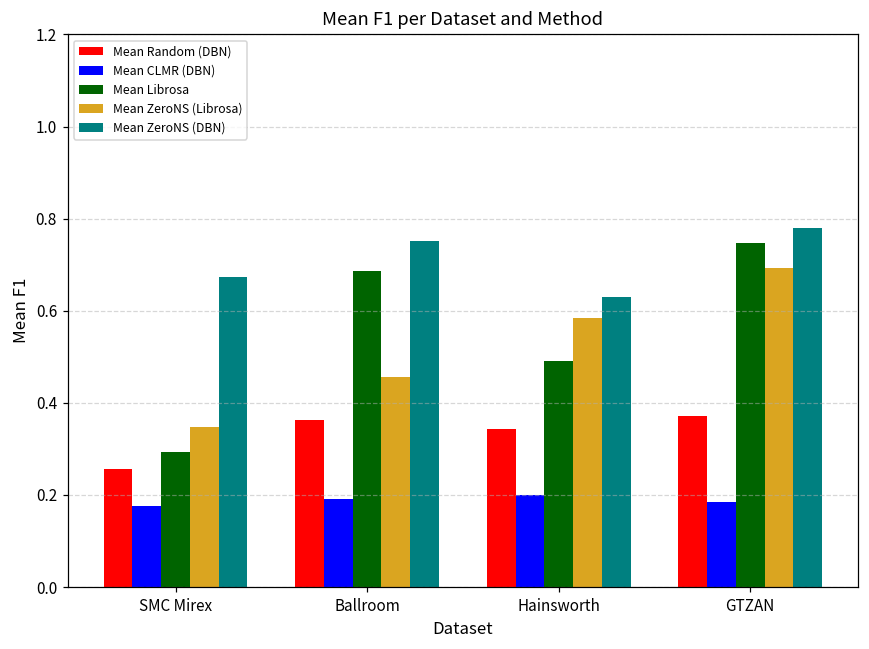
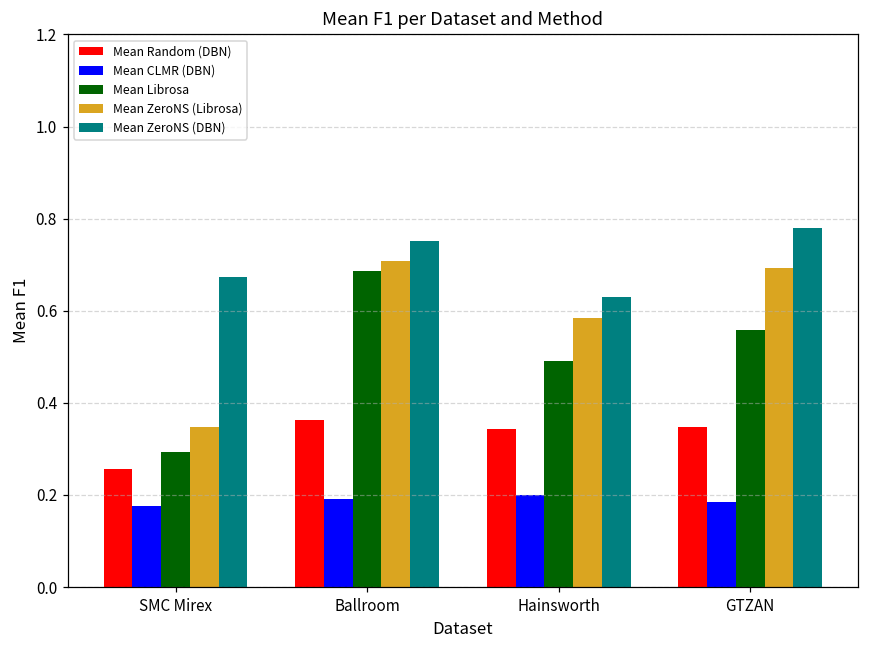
  {
    "Mean Random (DBN)": {
      "SMC Mirex": 0.26,
      "Ballroom": 0.36,
      "Hainsworth": 0.34,
-     "GTZAN": 0.37
+     "GTZAN": 0.35
    },
    "Mean CLMR (DBN)": {
      "SMC Mirex": 0.18,
      "Ballroom": 0.19,
      "Hainsworth": 0.20,
      "GTZAN": 0.19
    },
    "Mean Librosa": {
      "SMC Mirex": 0.29,
      "Ballroom": 0.69,
      "Hainsworth": 0.49,
-     "GTZAN": 0.75
+     "GTZAN": 0.56
    },
    "Mean ZeroNS (Librosa)": {
      "SMC Mirex": 0.35,
-     "Ballroom": 0.46,
+     "Ballroom": 0.71,
      "Hainsworth": 0.58,
      "GTZAN": 0.69
    },
    "Mean ZeroNS (DBN)": {
      "SMC Mirex": 0.67,
      "Ballroom": 0.75,
      "Hainsworth": 0.63,
      "GTZAN": 0.78
    }
  }
